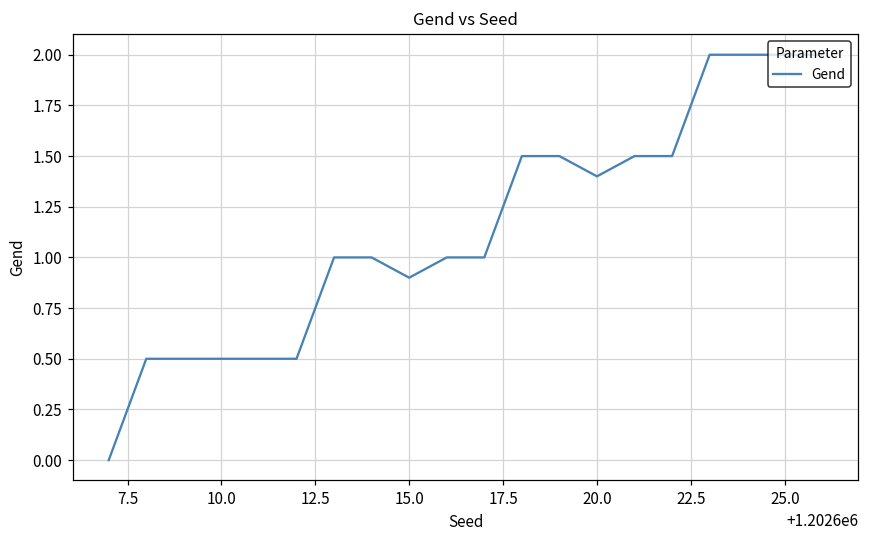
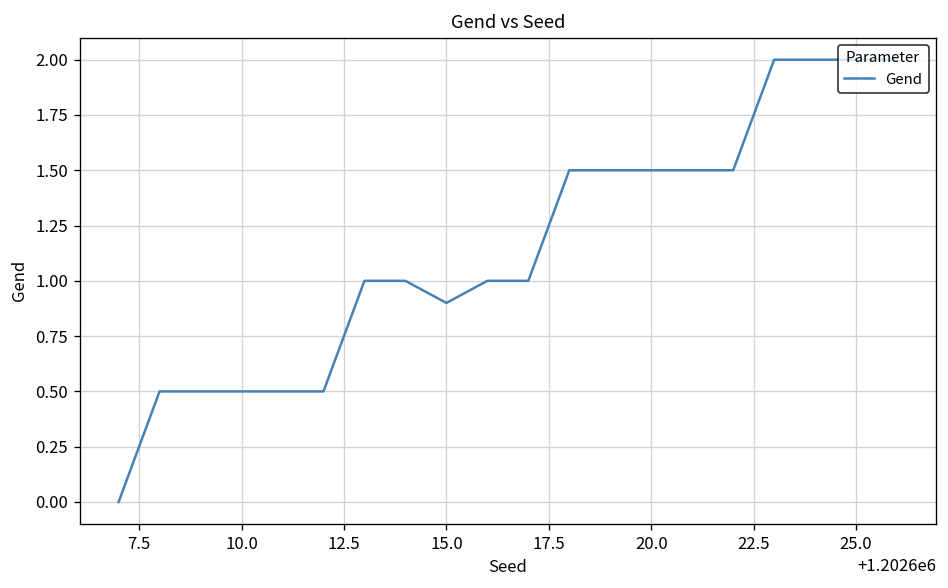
  {
    "10.0": 0.5,
    "15.0": 0.9,
-   "20.0": 1.4
+   "20.0": 1.5
  }
